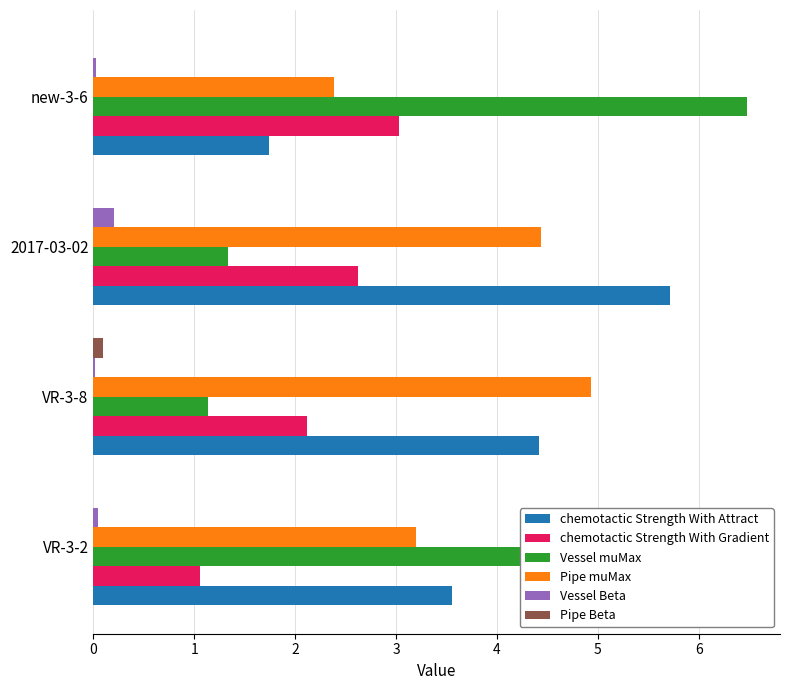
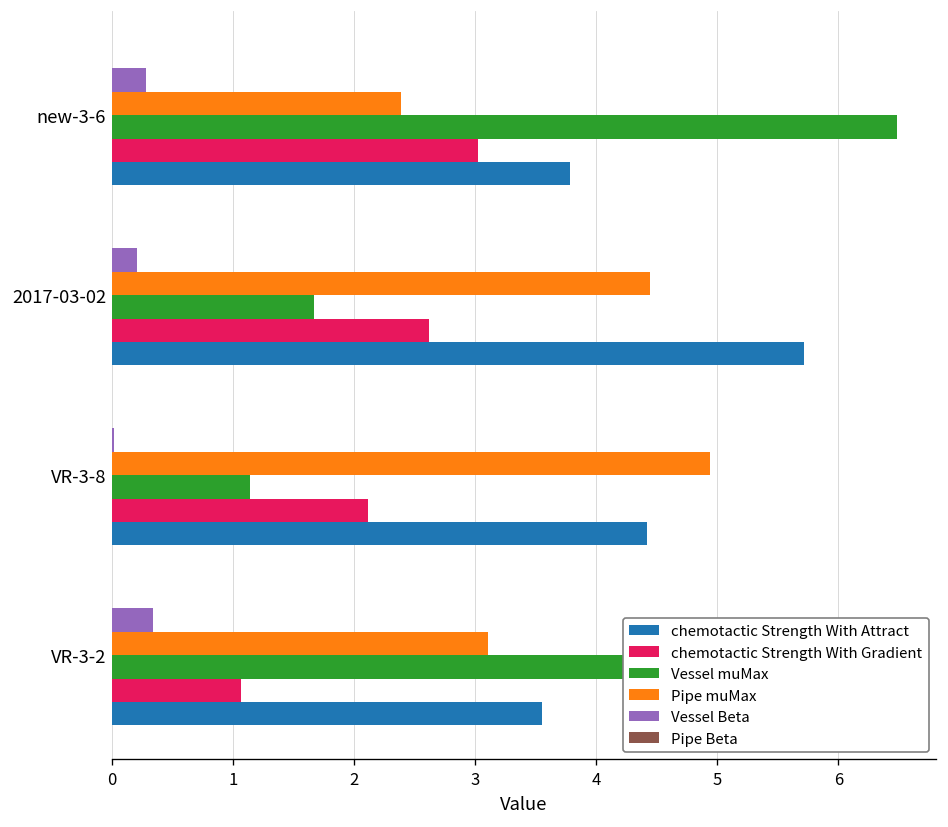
  {
    "chemotactic Strength With Attract": {
-     "new-3-6": 1.74,
+     "new-3-6": 3.78,
      "2017-03-02": 5.72,
      "VR-3-8": 4.42,
      "VR-3-2": 3.55
    },
    "chemotactic Strength With Gradient": {
      "new-3-6": 3.03,
      "2017-03-02": 2.62,
      "VR-3-8": 2.12,
      "VR-3-2": 1.06
    },
    "Vessel muMax": {
      "new-3-6": 6.48,
-     "2017-03-02": 1.33,
+     "2017-03-02": 1.67,
      "VR-3-8": 1.14
    },
    "Pipe muMax": {
      "new-3-6": 2.38,
      "2017-03-02": 4.44,
      "VR-3-8": 4.94,
-     "VR-3-2": 3.20
+     "VR-3-2": 3.10
    },
    "Vessel Beta": {
-     "new-3-6": 0.02,
+     "new-3-6": 0.28,
      "2017-03-02": 0.21,
-     "VR-3-2": 0.05
+     "VR-3-2": 0.34
    },
    "Pipe Beta": {
-     "VR-3-8": 0.10
+     "VR-3-8": 0.00
    }
  }
